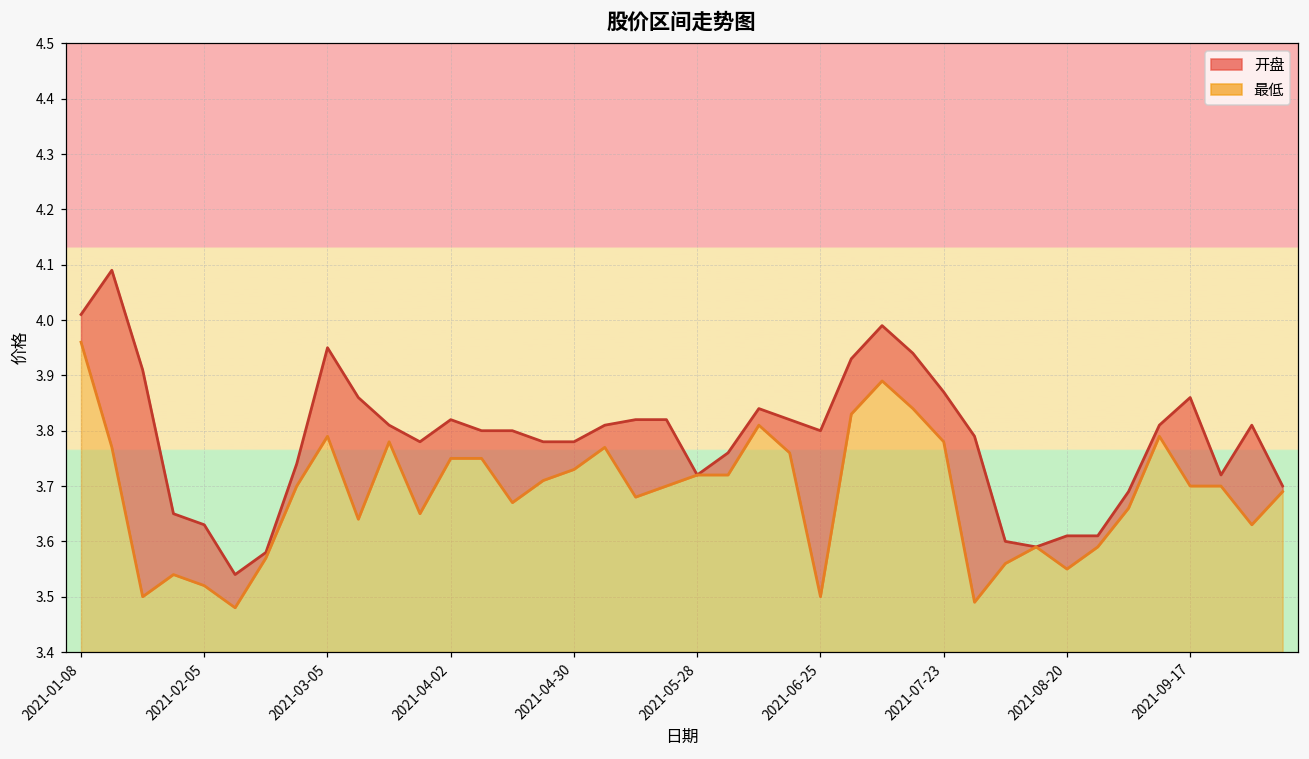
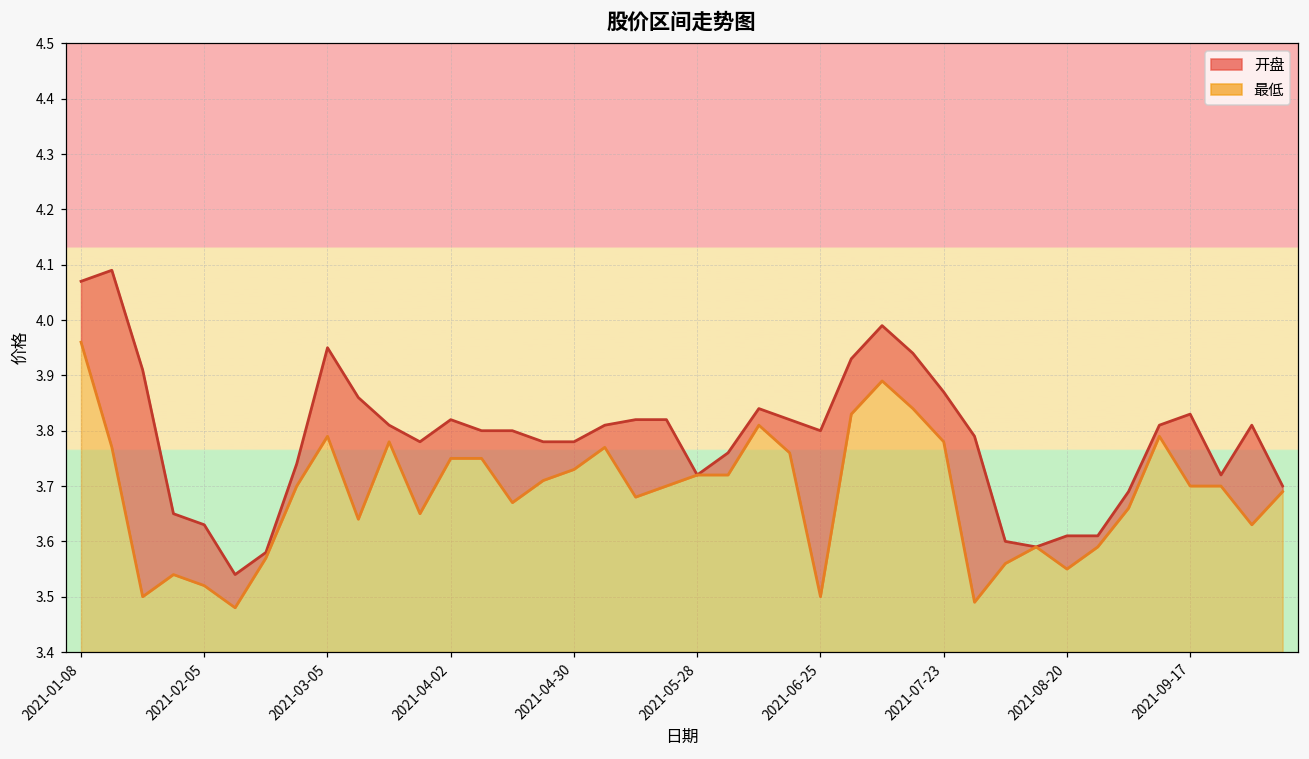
  {
    "开盘": {
-     "2021-01-08": 4.01,
+     "2021-01-08": 4.07,
      "2021-02-05": 3.63,
      "2021-03-05": 3.95,
      "2021-04-02": 3.82,
      "2021-04-30": 3.78,
      "2021-06-25": 3.80,
      "2021-07-23": 3.87,
      "2021-08-20": 3.61,
-     "2021-09-17": 3.86
+     "2021-09-17": 3.83
    },
    "最低": {
      "2021-01-08": 3.96,
      "2021-02-05": 3.52,
      "2021-03-05": 3.79,
      "2021-04-02": 3.75,
      "2021-04-30": 3.73,
      "2021-06-25": 3.50,
      "2021-07-23": 3.78,
      "2021-08-20": 3.55,
      "2021-09-17": 3.70
    }
  }
